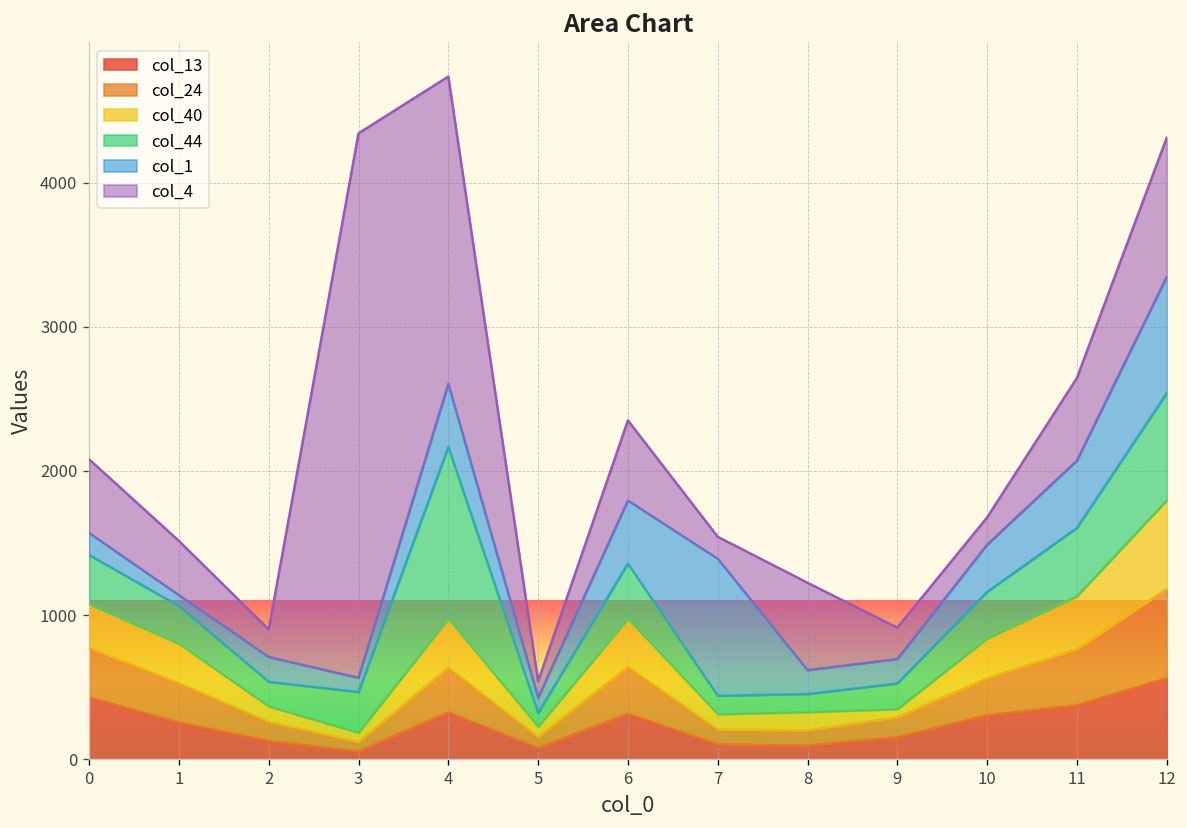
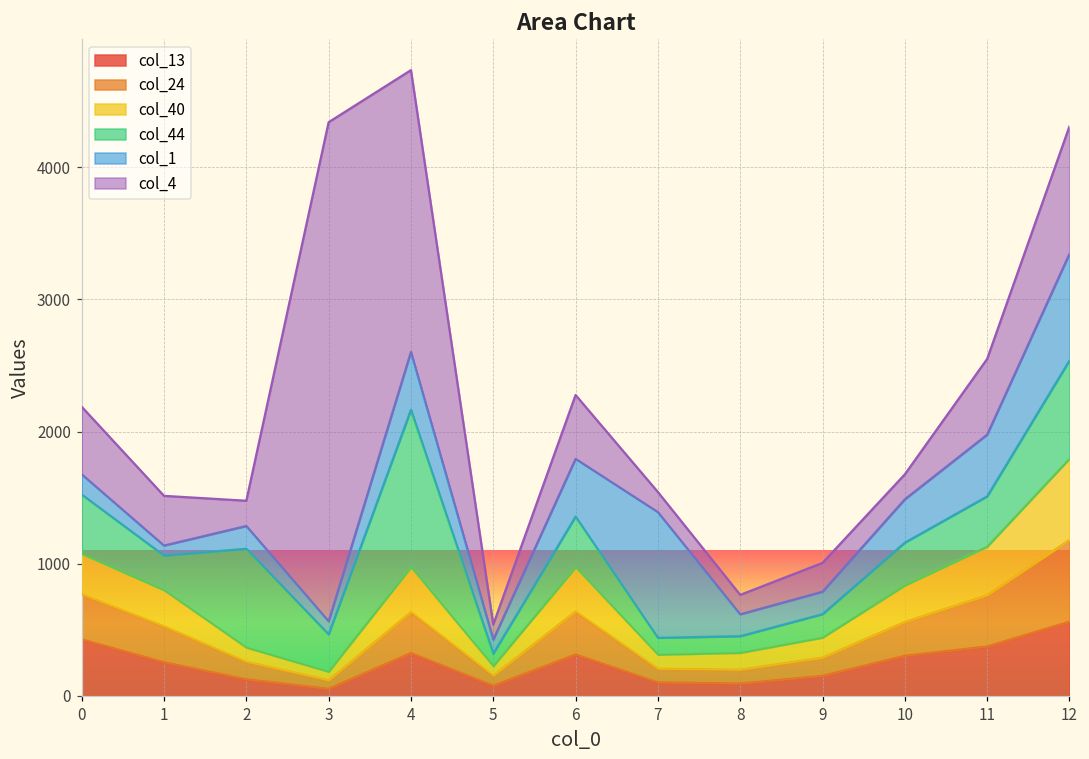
  {
    "col_40": {
      "0": 300,
      "1": 270,
      "2": 110,
      "3": 60,
      "4": 340,
      "5": 70,
      "6": 330,
      "7": 110,
      "8": 130,
-     "9": 60,
+     "9": 150,
      "10": 280,
      "11": 370,
      "12": 610
    },
    "col_44": {
-     "0": 340,
+     "0": 450,
      "1": 260,
-     "2": 170,
+     "2": 750,
      "3": 280,
      "4": 1190,
      "5": 100,
      "6": 380,
      "7": 130,
      "8": 130,
      "9": 180,
      "10": 320,
-     "11": 480,
+     "11": 380,
      "12": 740
    },
    "col_1": {
      "0": 150,
      "1": 80,
      "2": 170,
      "3": 100,
      "4": 440,
      "5": 110,
      "6": 440,
      "7": 950,
      "8": 170,
      "9": 170,
      "10": 330,
      "11": 470,
      "12": 810
    },
    "col_4": {
      "0": 510,
      "1": 380,
      "2": 190,
      "3": 3780,
      "4": 2130,
      "5": 120,
-     "6": 560,
+     "6": 480,
      "7": 150,
-     "8": 610,
+     "8": 150,
      "9": 220,
      "10": 190,
      "11": 570,
      "12": 970
    }
  }
